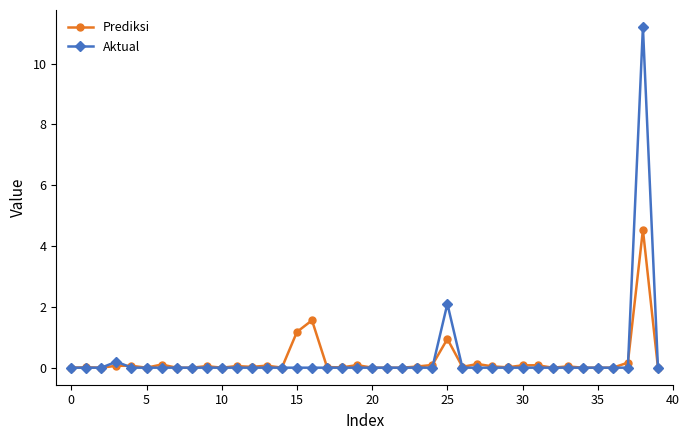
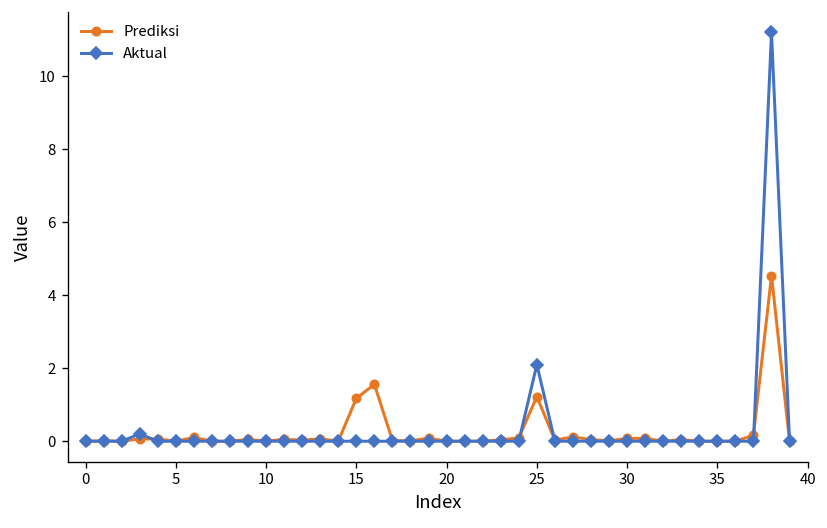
  {
    "Prediksi": {
      "15": 1.2,
-     "25": 0.9
+     "25": 1.2
    },
    "Aktual": {
      "15": 0.0,
      "25": 2.1
    }
  }
